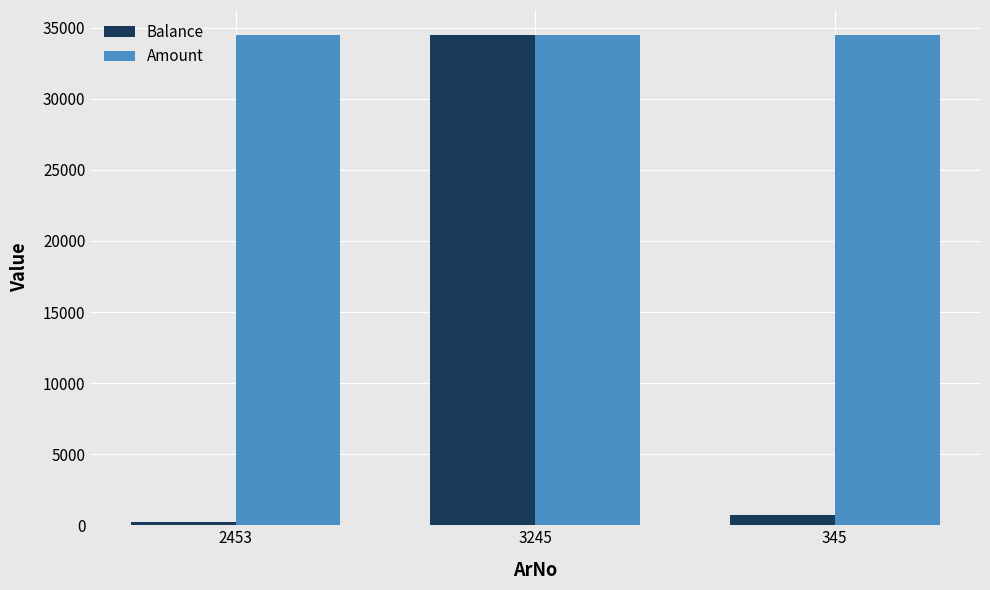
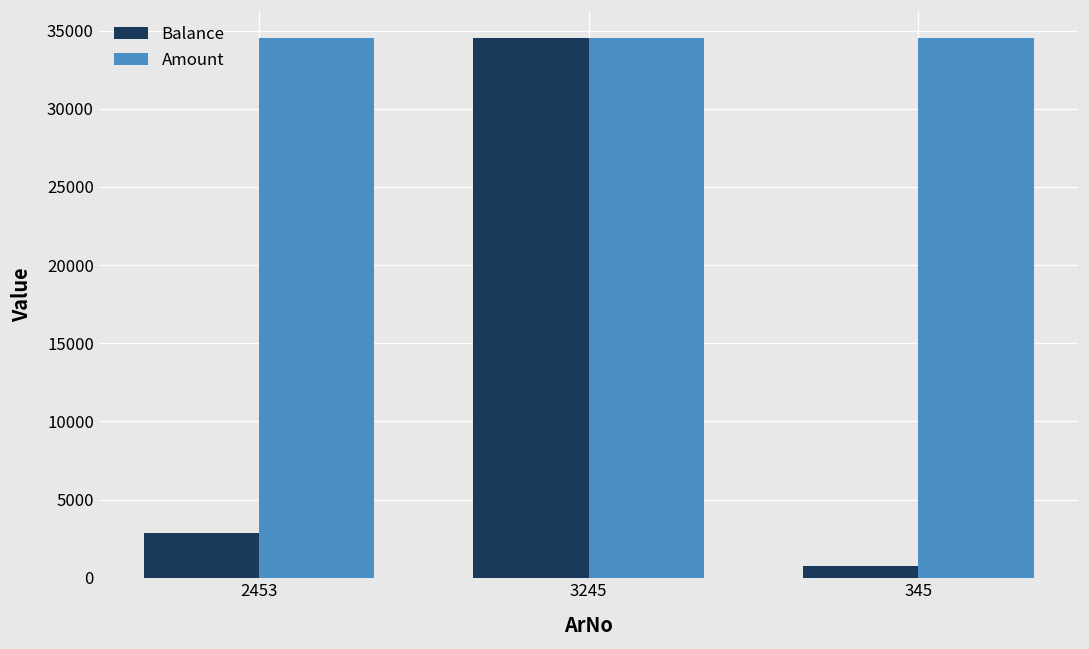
  {
    "Balance": {
-     "2453": 200,
+     "2453": 2900,
      "3245": 34500,
      "345": 700
    },
    "Amount": {
      "2453": 34500,
      "3245": 34500,
      "345": 34500
    }
  }
